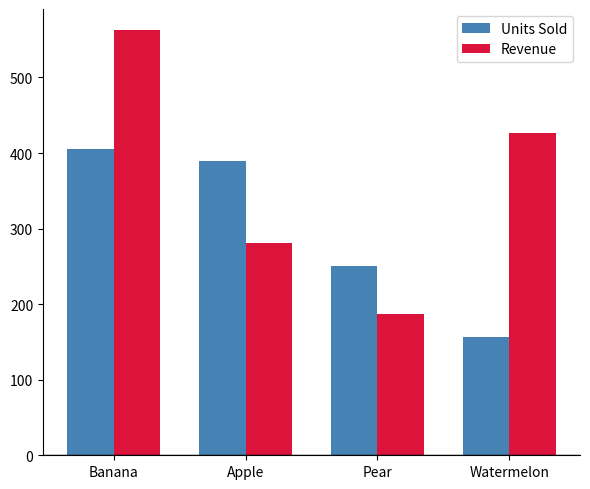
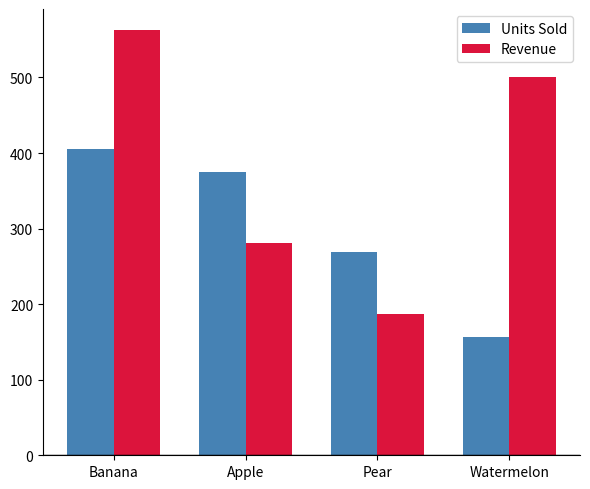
  {
    "Units Sold": {
      "Banana": 410,
-     "Apple": 390,
-     "Pear": 250,
+     "Apple": 380,
+     "Pear": 270,
      "Watermelon": 160
    },
    "Revenue": {
      "Banana": 560,
      "Apple": 280,
      "Pear": 190,
-     "Watermelon": 430
+     "Watermelon": 500
    }
  }
